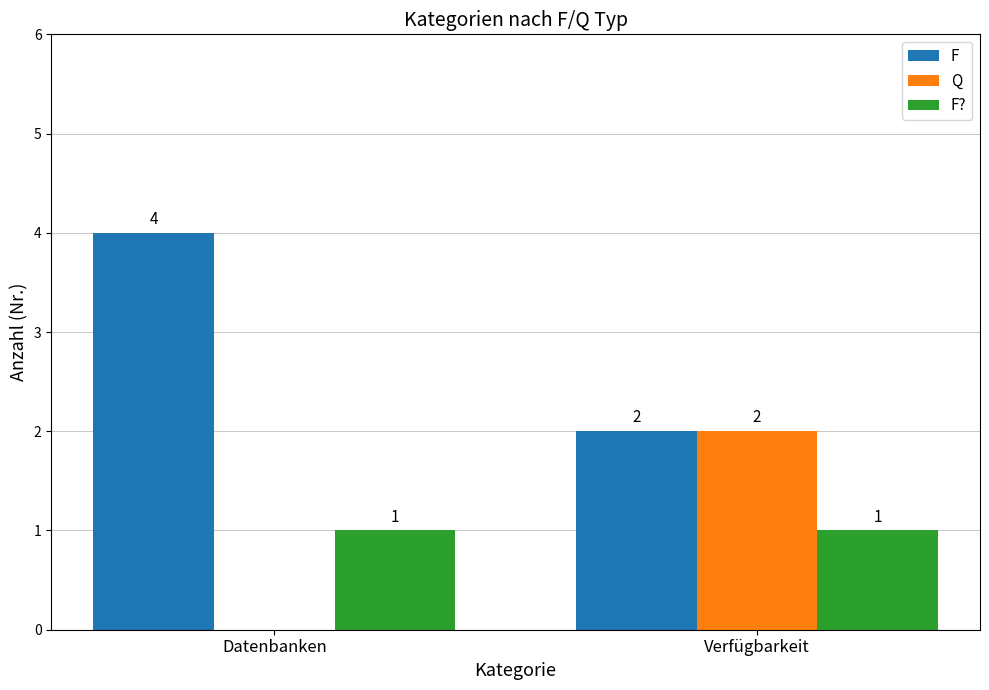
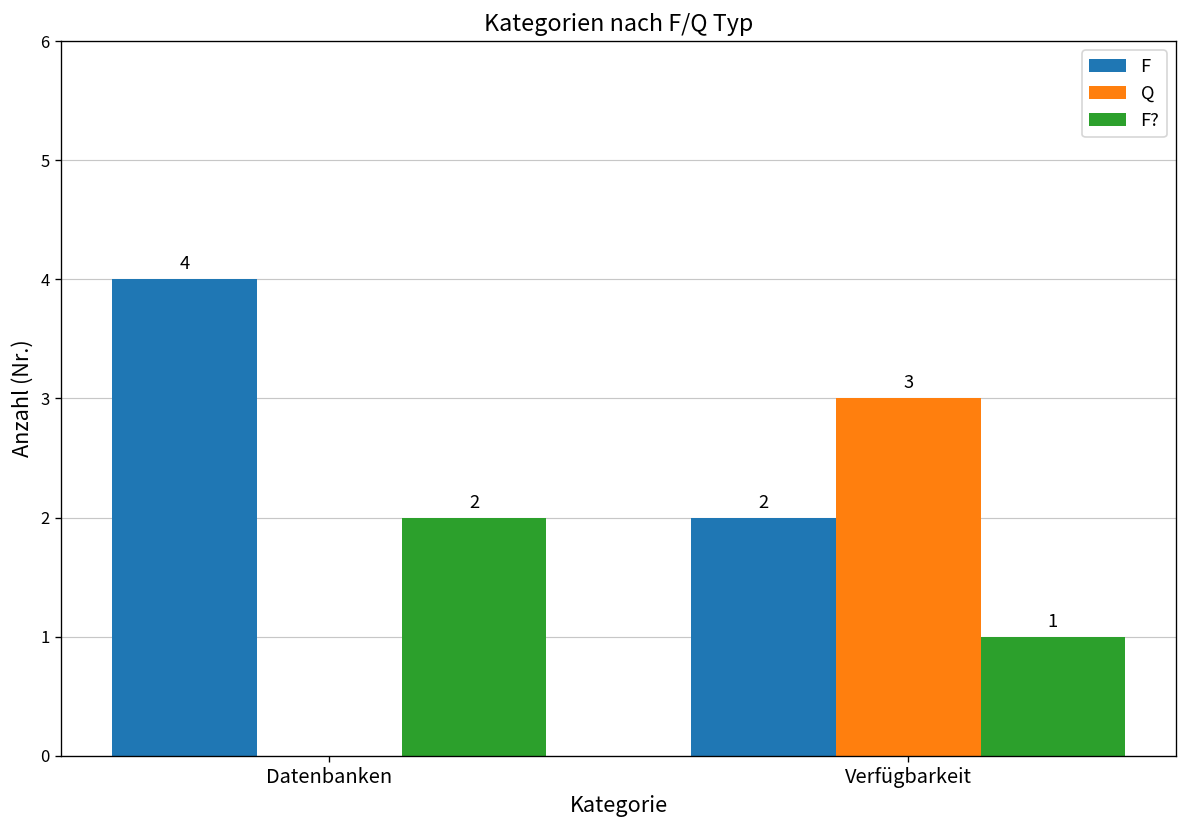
  {
    "F": {
      "Datenbanken": 4,
      "Verfügbarkeit": 2
    },
    "Q": {
-     "Verfügbarkeit": 2
+     "Verfügbarkeit": 3
    },
    "F?": {
-     "Datenbanken": 1,
+     "Datenbanken": 2,
      "Verfügbarkeit": 1
    }
  }
